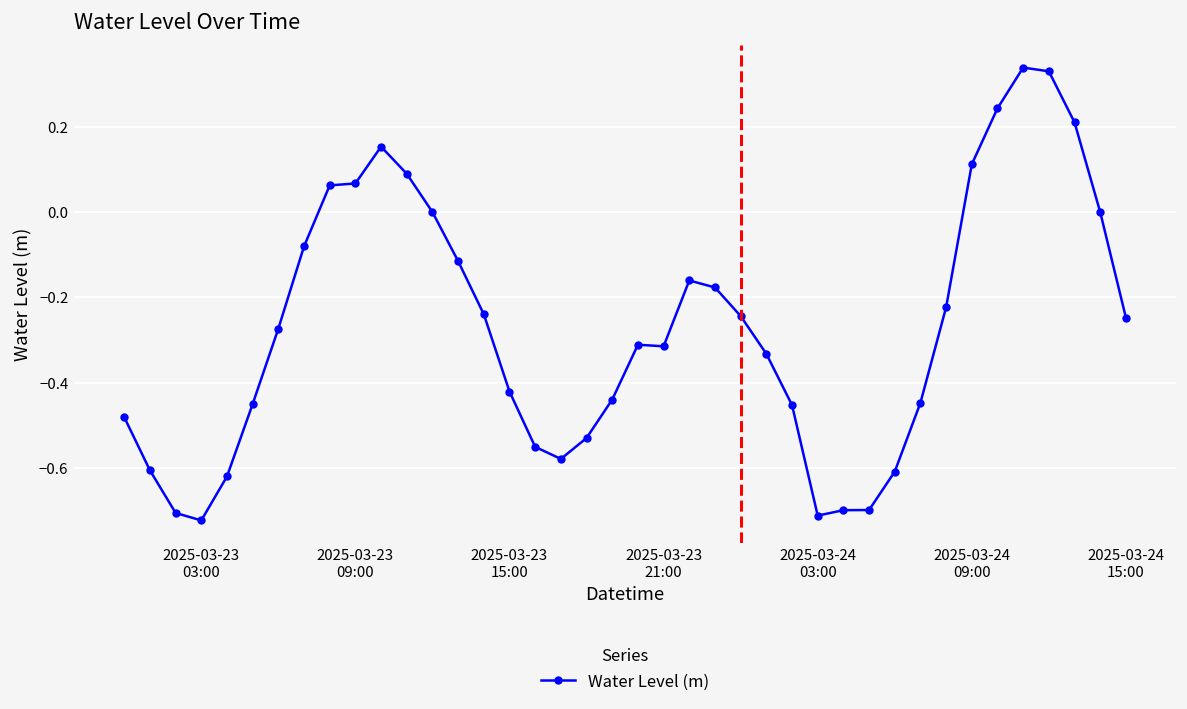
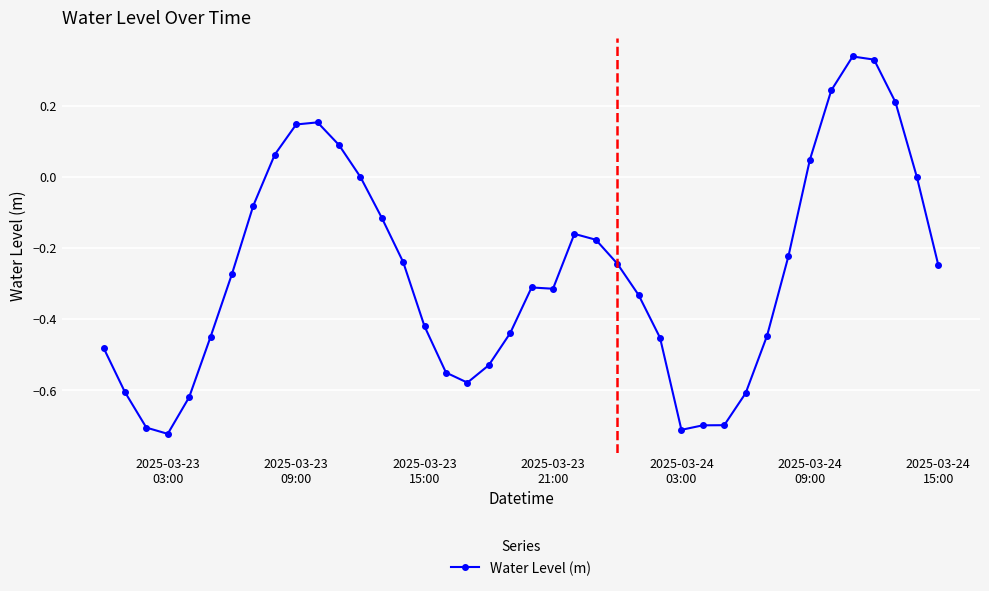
  {
    "2025-03-23 03:00": -0.72,
-   "2025-03-23 09:00": 0.07,
+   "2025-03-23 09:00": 0.15,
    "2025-03-23 15:00": -0.42,
    "2025-03-23 21:00": -0.31,
    "2025-03-24 03:00": -0.71,
-   "2025-03-24 09:00": 0.11,
+   "2025-03-24 09:00": 0.05,
    "2025-03-24 15:00": -0.25
  }
